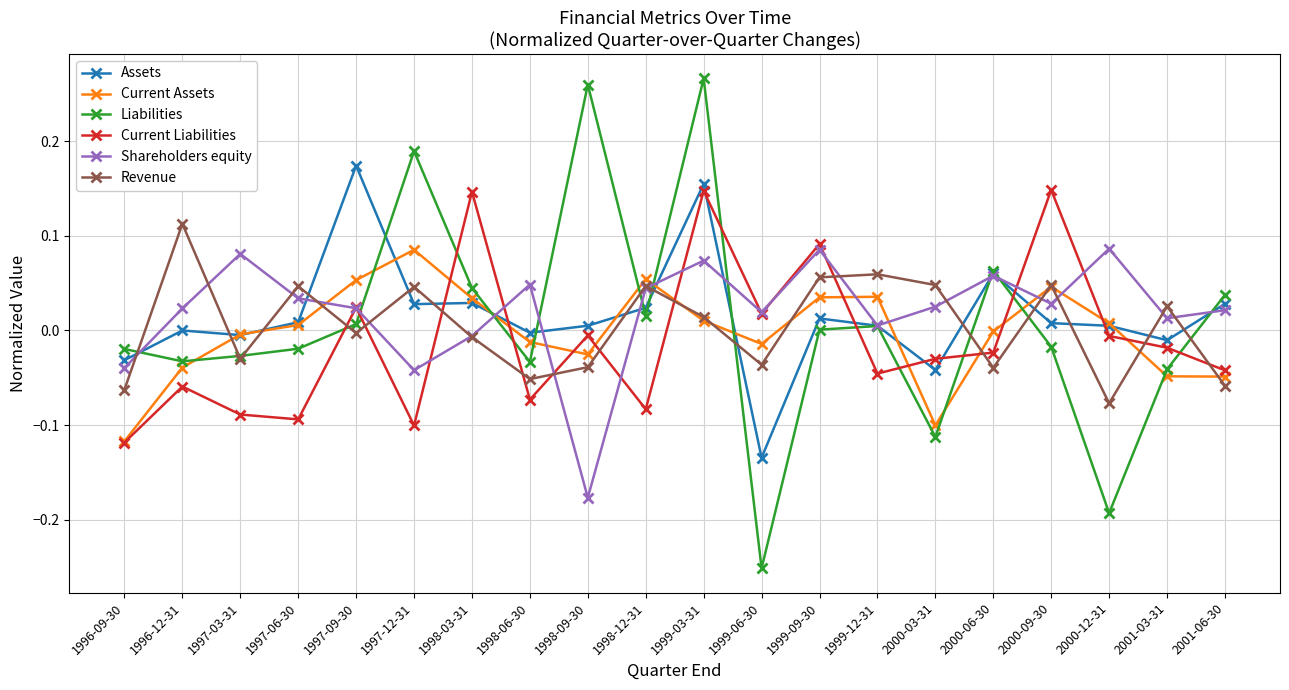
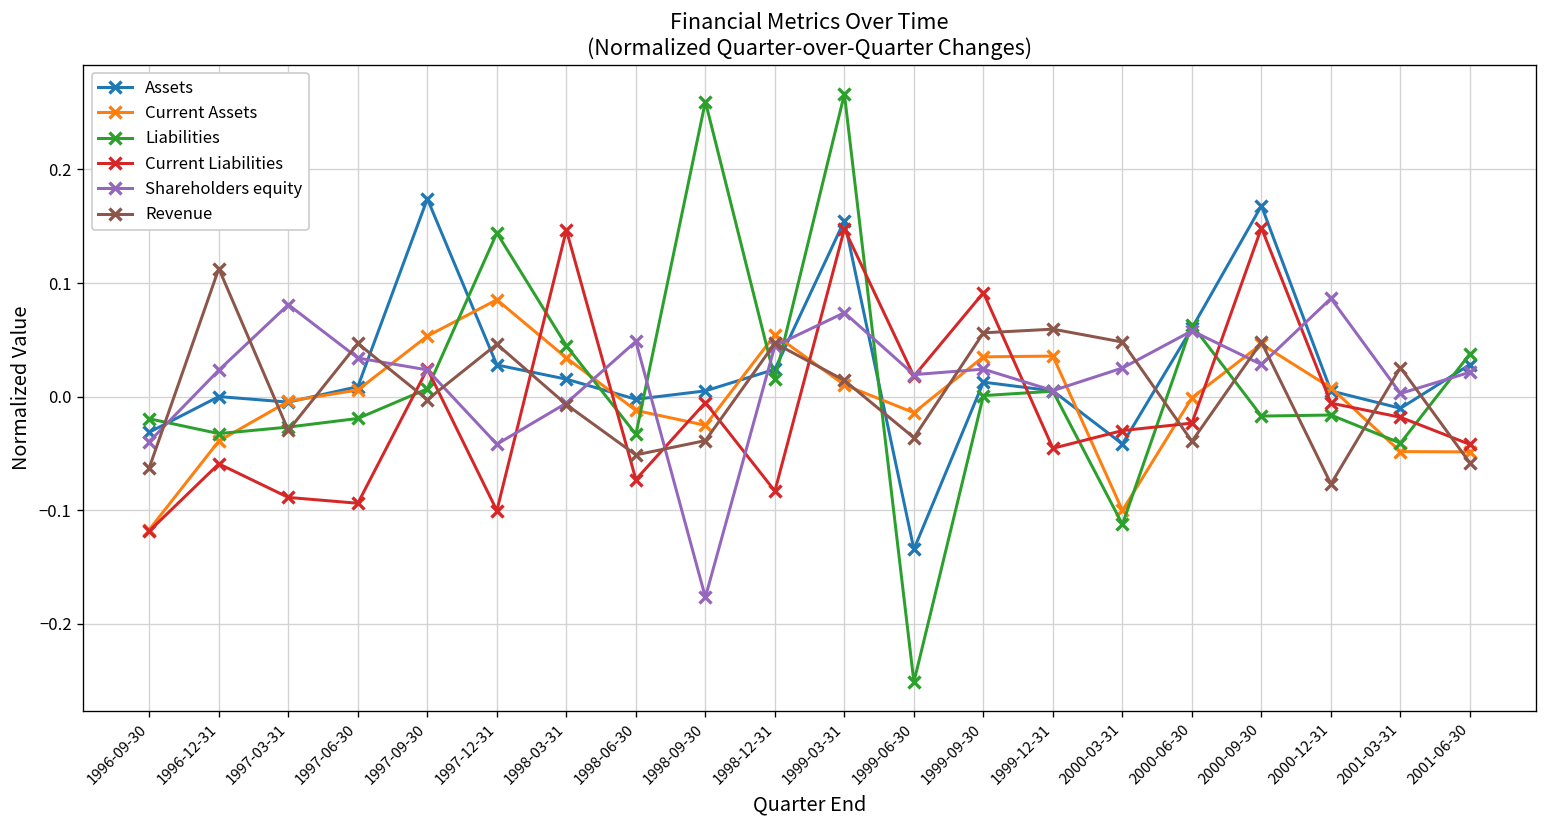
  {
    "Assets": {
      "1996-09-30": -0.03,
      "1996-12-31": 0.00,
      "1997-06-30": 0.01,
      "1997-09-30": 0.17,
      "1997-12-31": 0.03,
-     "1998-03-31": 0.03,
+     "1998-03-31": 0.02,
      "1998-06-30": 0.00,
      "1998-09-30": 0.01,
      "1998-12-31": 0.02,
      "1999-03-31": 0.15,
      "1999-06-30": -0.13,
      "1999-09-30": 0.01,
      "2000-03-31": -0.04,
-     "2000-09-30": 0.01,
+     "2000-09-30": 0.17,
      "2000-12-31": 0.00,
      "2001-03-31": -0.01,
      "2001-06-30": 0.03
    },
    "Current Assets": {
      "1996-12-31": -0.04,
      "1997-06-30": 0.01,
      "1997-09-30": 0.05,
      "1997-12-31": 0.09,
      "1998-03-31": 0.03,
      "1998-06-30": -0.01,
      "1998-09-30": -0.03,
      "1998-12-31": 0.05,
      "1999-03-31": 0.01,
      "1999-06-30": -0.01,
      "1999-09-30": 0.04,
      "1999-12-31": 0.04,
      "2000-03-31": -0.10,
      "2000-06-30": 0.00,
      "2000-12-31": 0.01,
      "2001-03-31": -0.05,
      "2001-06-30": -0.05
    },
    "Liabilities": {
      "1996-09-30": -0.02,
      "1996-12-31": -0.03,
      "1997-03-31": -0.03,
      "1997-06-30": -0.02,
      "1997-09-30": 0.01,
-     "1997-12-31": 0.19,
+     "1997-12-31": 0.14,
      "1998-03-31": 0.04,
      "1998-06-30": -0.03,
      "1998-09-30": 0.26,
      "1998-12-31": 0.02,
      "1999-03-31": 0.27,
      "1999-06-30": -0.25,
      "1999-09-30": 0.00,
      "2000-03-31": -0.11,
      "2000-06-30": 0.06,
      "2000-09-30": -0.02,
-     "2000-12-31": -0.19,
+     "2000-12-31": -0.02,
      "2001-03-31": -0.04,
      "2001-06-30": 0.04
    },
    "Current Liabilities": {
      "1996-12-31": -0.06,
      "1997-03-31": -0.09,
      "1997-06-30": -0.09,
      "1997-12-31": -0.10,
      "1998-03-31": 0.15,
      "1998-06-30": -0.07,
      "1998-09-30": -0.01,
      "1998-12-31": -0.08,
      "1999-03-31": 0.15,
      "1999-09-30": 0.09,
      "1999-12-31": -0.05,
      "2000-03-31": -0.03,
      "2000-06-30": -0.02,
      "2000-09-30": 0.15,
      "2000-12-31": -0.01,
      "2001-03-31": -0.02,
      "2001-06-30": -0.04
    },
    "Shareholders equity": {
      "1996-09-30": -0.04,
      "1996-12-31": 0.02,
      "1997-03-31": 0.08,
      "1997-06-30": 0.03,
      "1997-12-31": -0.04,
      "1998-06-30": 0.05,
      "1998-09-30": -0.18,
      "1999-03-31": 0.07,
-     "1999-09-30": 0.09,
+     "1999-09-30": 0.02,
      "2000-03-31": 0.03,
      "2000-09-30": 0.03,
      "2000-12-31": 0.09,
-     "2001-03-31": 0.01,
+     "2001-03-31": 0.00,
      "2001-06-30": 0.02
    },
    "Revenue": {
      "1996-09-30": -0.06,
      "1996-12-31": 0.11,
      "1997-03-31": -0.03,
      "1997-06-30": 0.05,
      "1997-09-30": 0.00,
      "1997-12-31": 0.05,
      "1998-06-30": -0.05,
      "1998-09-30": -0.04,
      "1999-03-31": 0.01,
      "1999-06-30": -0.04,
      "1999-09-30": 0.06,
      "1999-12-31": 0.06,
      "2000-03-31": 0.05,
      "2000-06-30": -0.04,
      "2000-12-31": -0.08,
      "2001-03-31": 0.03,
      "2001-06-30": -0.06
    }
  }
